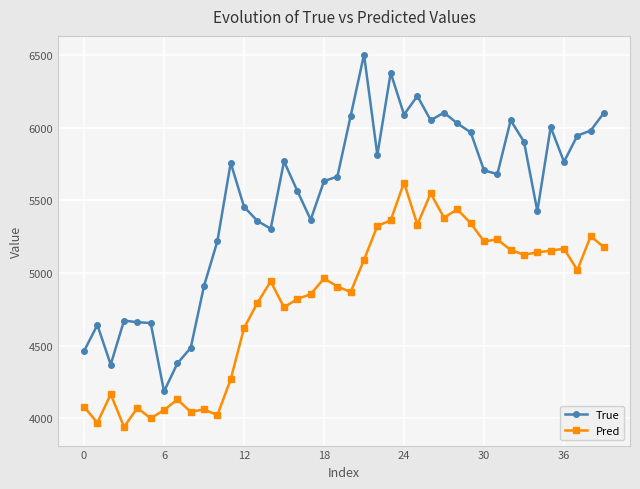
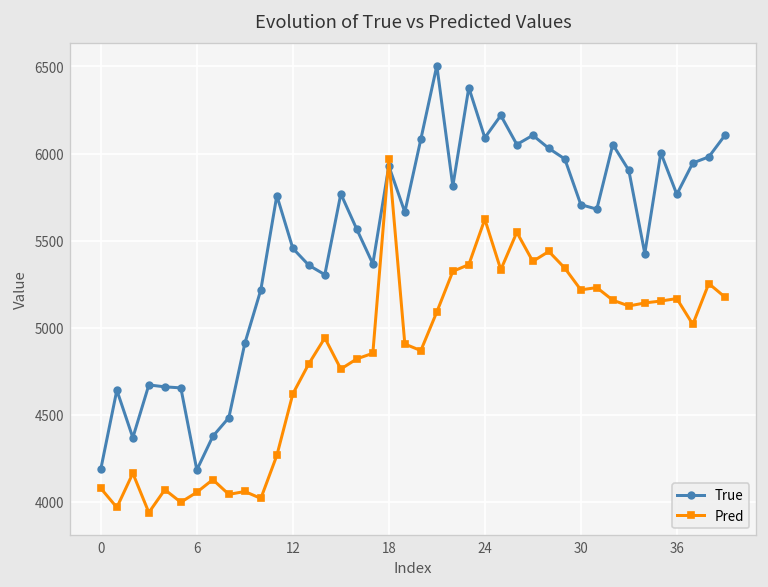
  {
    "True": {
-     "0": 4460,
+     "0": 4190,
      "6": 4180,
      "12": 5460,
-     "18": 5630,
+     "18": 5930,
      "24": 6090,
      "30": 5710,
      "36": 5770
    },
    "Pred": {
      "0": 4080,
      "6": 4060,
      "12": 4620,
-     "18": 4960,
+     "18": 5970,
      "24": 5620,
      "30": 5220,
      "36": 5170
    }
  }
